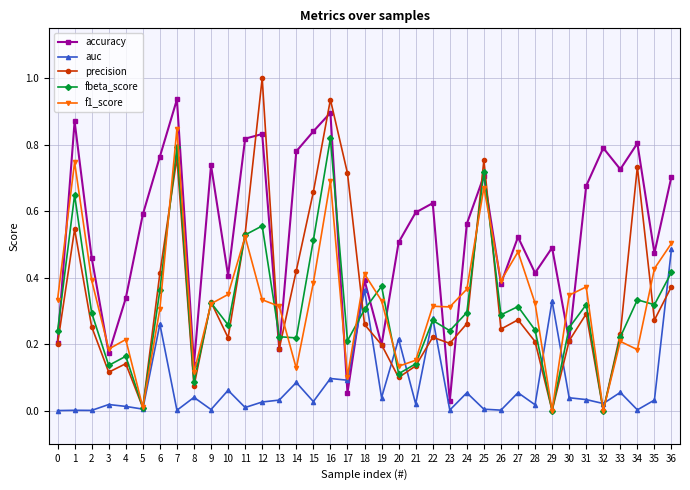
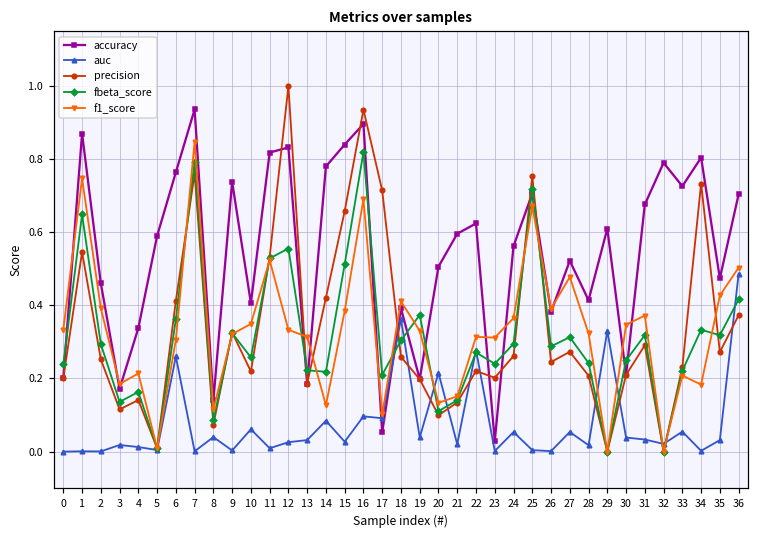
  {
    "accuracy": {
      "1": 0.87,
      "2": 0.46,
      "3": 0.17,
      "4": 0.34,
      "5": 0.59,
      "6": 0.76,
      "7": 0.94,
      "8": 0.14,
      "9": 0.74,
      "10": 0.41,
      "11": 0.82,
      "12": 0.83,
      "14": 0.78,
      "15": 0.84,
      "16": 0.90,
      "17": 0.05,
      "18": 0.39,
      "20": 0.51,
      "21": 0.60,
      "22": 0.62,
      "23": 0.03,
      "24": 0.56,
      "25": 0.71,
      "26": 0.38,
      "27": 0.52,
      "28": 0.41,
-     "29": 0.49,
+     "29": 0.61,
      "31": 0.68,
      "32": 0.79,
      "33": 0.73,
      "34": 0.80,
      "35": 0.47,
      "36": 0.70
    },
    "auc": {
      "0": 0.00,
      "1": 0.00,
      "2": 0.00,
      "3": 0.02,
      "4": 0.01,
      "6": 0.26,
      "7": 0.00,
      "8": 0.04,
      "9": 0.00,
      "10": 0.06,
      "11": 0.01,
      "12": 0.03,
      "13": 0.03,
      "14": 0.08,
      "15": 0.03,
      "16": 0.10,
      "17": 0.09,
      "18": 0.36,
      "19": 0.04,
      "20": 0.22,
      "21": 0.02,
      "23": 0.00,
      "24": 0.05,
      "25": 0.00,
      "26": 0.00,
      "27": 0.05,
      "28": 0.02,
      "29": 0.33,
      "30": 0.04,
      "31": 0.03,
      "32": 0.02,
      "33": 0.05,
      "34": 0.00,
      "35": 0.03,
      "36": 0.49
    },
    "precision": {
      "1": 0.55,
      "2": 0.25,
      "3": 0.12,
      "4": 0.14,
      "6": 0.41,
      "7": 0.76,
      "8": 0.07,
      "10": 0.22,
      "12": 1.00,
      "14": 0.42,
      "15": 0.66,
      "16": 0.94,
      "17": 0.71,
      "18": 0.26,
      "20": 0.10,
      "22": 0.22,
      "23": 0.20,
      "24": 0.26,
      "25": 0.75,
      "26": 0.25,
      "27": 0.27,
      "28": 0.21,
      "31": 0.29,
      "33": 0.23,
      "34": 0.73,
      "35": 0.27,
      "36": 0.37
    },
    "fbeta_score": {
      "0": 0.24,
      "1": 0.65,
      "2": 0.29,
      "3": 0.14,
      "4": 0.16,
      "6": 0.36,
      "7": 0.79,
      "8": 0.09,
      "10": 0.26,
      "12": 0.56,
      "13": 0.22,
      "14": 0.22,
      "15": 0.51,
      "16": 0.82,
      "17": 0.21,
      "18": 0.30,
      "19": 0.37,
      "20": 0.11,
      "23": 0.24,
      "24": 0.29,
      "25": 0.72,
      "26": 0.29,
      "27": 0.31,
      "28": 0.24,
      "30": 0.25,
      "31": 0.32,
      "33": 0.22,
      "34": 0.33,
      "35": 0.32,
      "36": 0.42
    },
    "f1_score": {
      "0": 0.33,
      "1": 0.75,
      "2": 0.39,
      "3": 0.19,
      "4": 0.21,
      "6": 0.31,
      "7": 0.85,
      "8": 0.12,
      "10": 0.35,
      "12": 0.33,
      "13": 0.31,
      "14": 0.13,
      "15": 0.38,
      "16": 0.69,
      "17": 0.10,
      "18": 0.41,
      "19": 0.33,
      "20": 0.13,
      "21": 0.15,
      "22": 0.31,
      "23": 0.31,
      "24": 0.37,
      "25": 0.67,
      "26": 0.39,
      "27": 0.48,
      "28": 0.32,
      "30": 0.35,
      "31": 0.37,
      "33": 0.21,
      "34": 0.18,
      "35": 0.43,
      "36": 0.50
    }
  }
